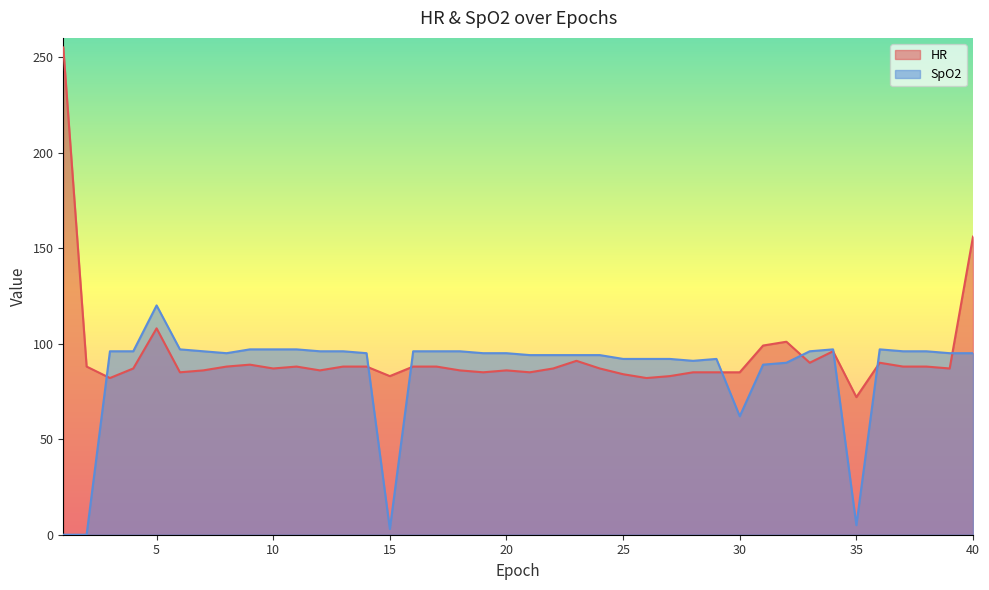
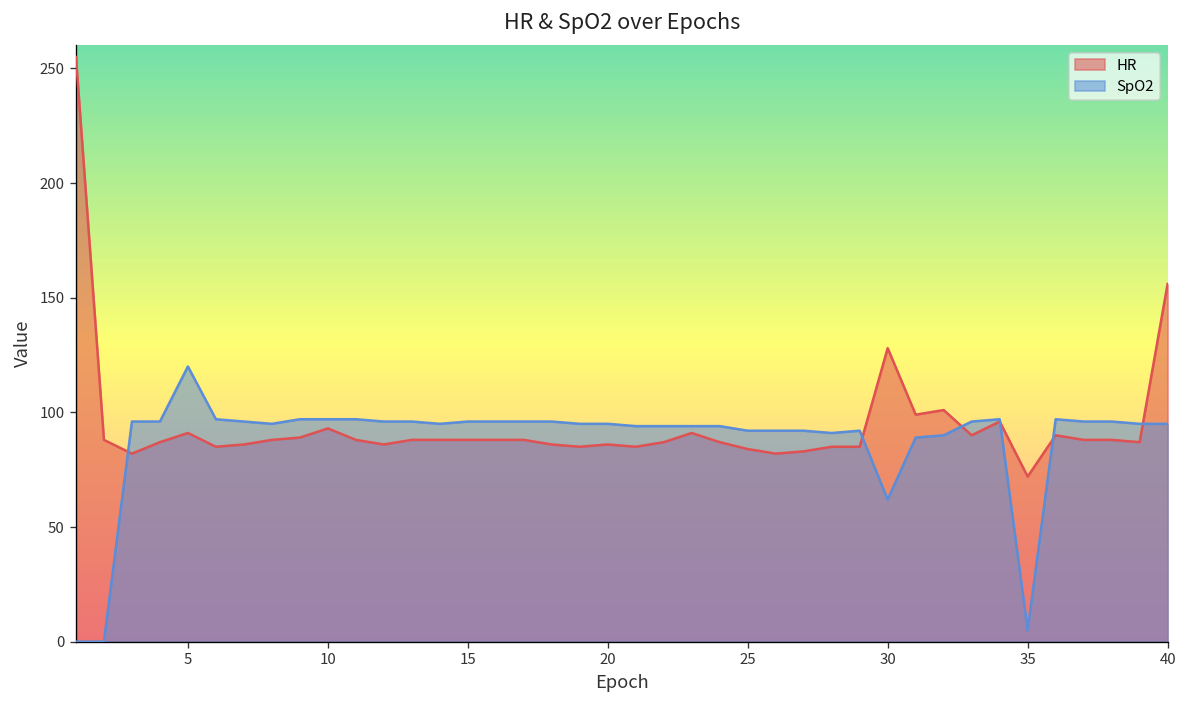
  {
    "HR": {
-     "5": 108,
-     "10": 87,
-     "15": 83,
+     "5": 91,
+     "10": 93,
+     "15": 88,
      "20": 86,
      "25": 84,
-     "30": 85,
+     "30": 128,
      "35": 72,
      "40": 156
    },
    "SpO2": {
      "5": 120,
      "10": 97,
-     "15": 3,
+     "15": 96,
      "20": 95,
      "25": 92,
      "30": 62,
      "35": 5,
      "40": 95
    }
  }
